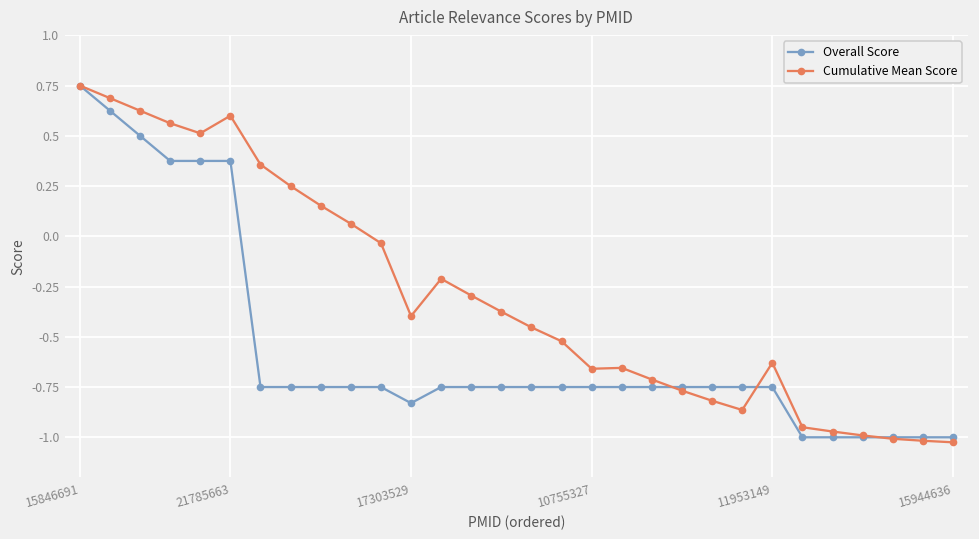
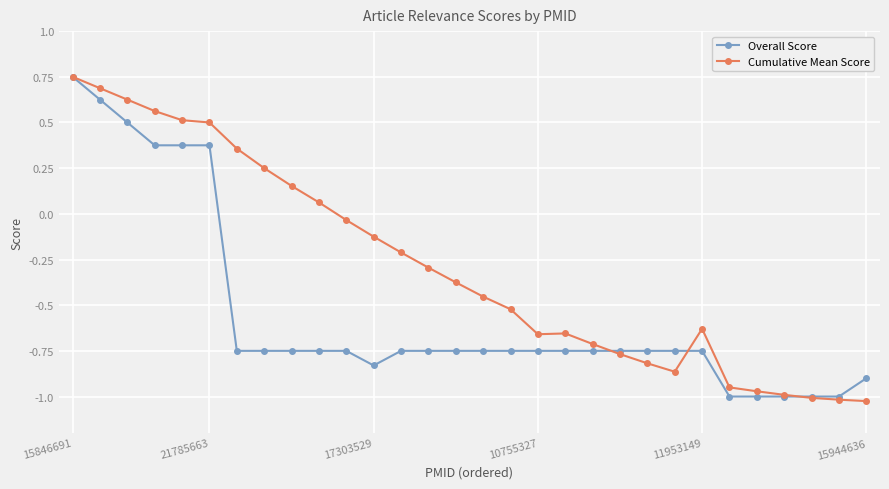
  {
    "Overall Score": {
      "21785663": 0.38,
      "17303529": -0.83,
      "10755327": -0.75,
      "11953149": -0.75,
-     "15944636": -1.0
+     "15944636": -0.9
    },
    "Cumulative Mean Score": {
-     "21785663": 0.6,
-     "17303529": -0.40,
+     "21785663": 0.5,
+     "17303529": -0.13,
      "10755327": -0.66,
      "11953149": -0.63,
      "15944636": -1.03
    }
  }
